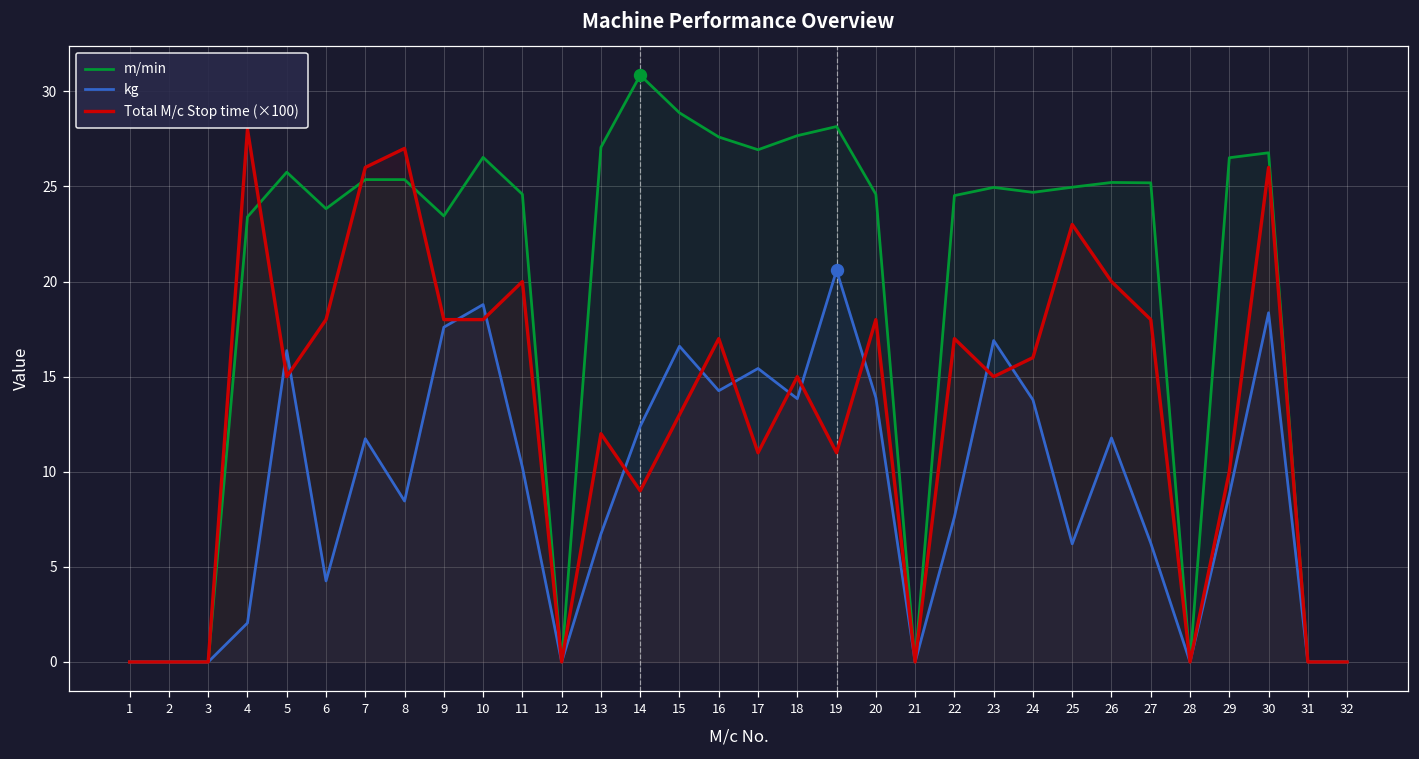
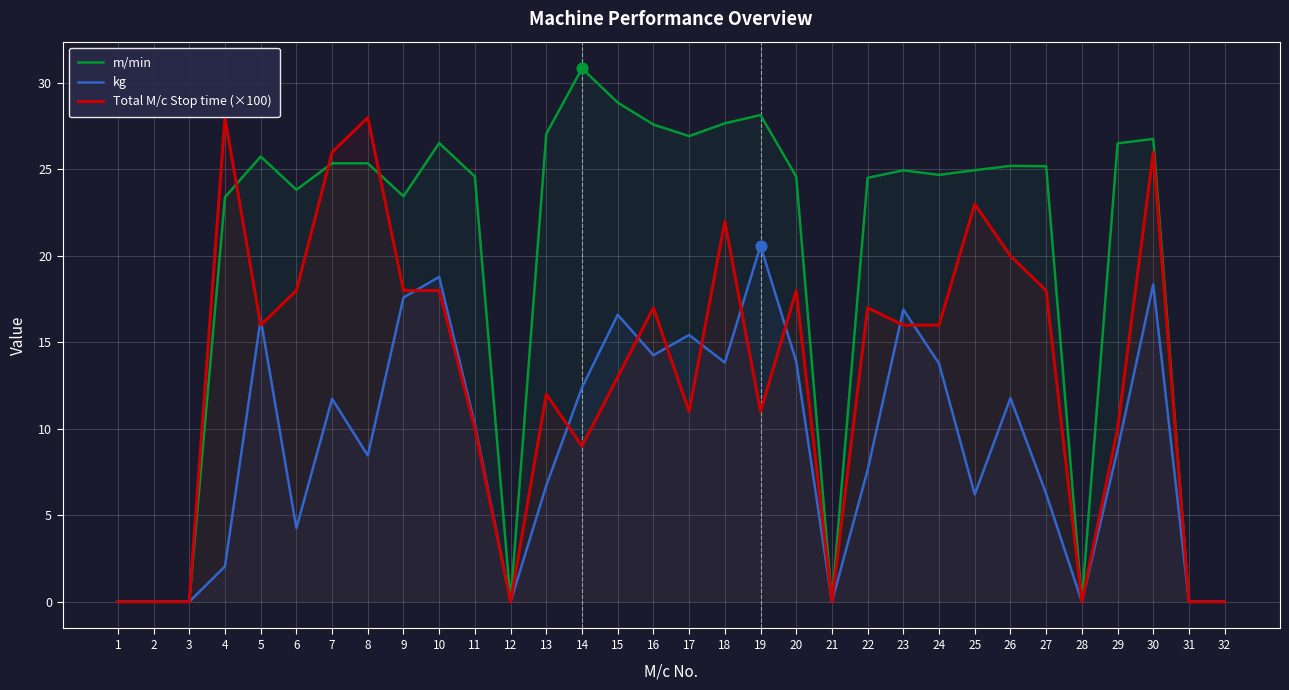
  {
    "Total M/c Stop time (×100)": {
      "4": 28.0,
-     "5": 15.0,
+     "5": 16.0,
      "6": 18.0,
      "7": 26.0,
-     "8": 27.0,
+     "8": 28.0,
      "9": 18.0,
      "10": 18.0,
-     "11": 20.0,
+     "11": 10.0,
      "13": 12.0,
      "14": 9.0,
      "15": 13.0,
      "16": 17.0,
      "17": 11.0,
-     "18": 15.0,
+     "18": 22.0,
      "19": 11.0,
      "20": 18.0,
      "22": 17.0,
-     "23": 15.0,
+     "23": 16.0,
      "24": 16.0,
      "25": 23.0,
      "26": 20.0,
      "27": 18.0,
      "29": 10.0,
      "30": 26.0
    }
  }
